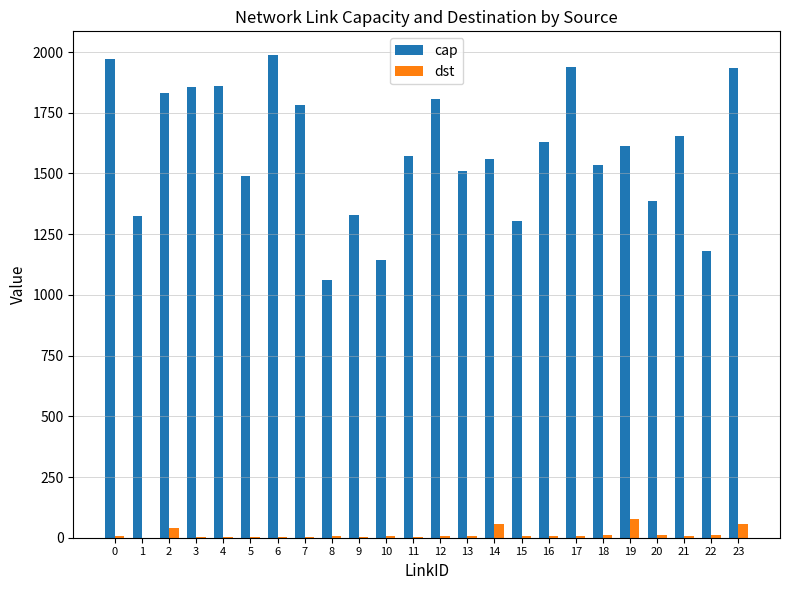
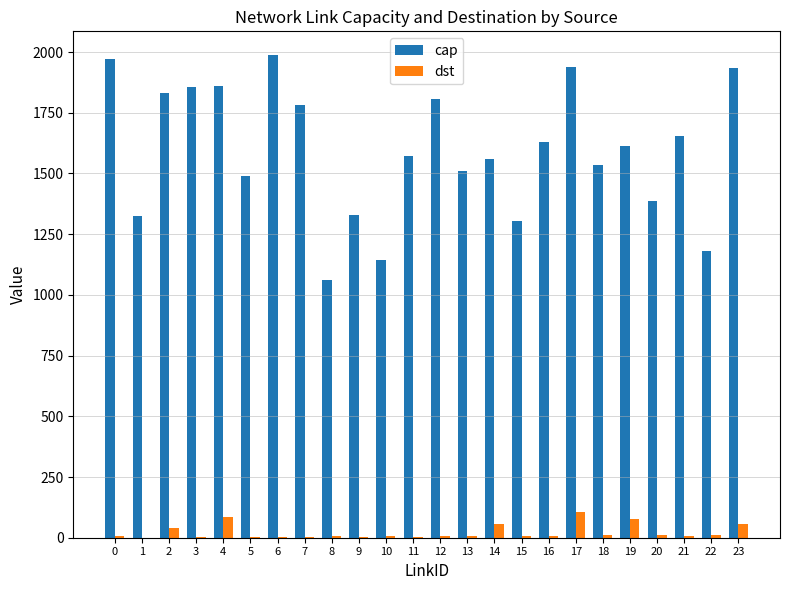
  {
    "cap": {
      "0": 1970,
      "1": 1320,
      "2": 1830,
      "3": 1860,
      "4": 1860,
      "5": 1490,
      "6": 1990,
      "7": 1780,
      "8": 1060,
      "9": 1330,
      "10": 1140,
      "11": 1570,
      "12": 1810,
      "13": 1510,
      "14": 1560,
      "15": 1310,
      "16": 1630,
      "17": 1940,
      "18": 1540,
      "19": 1610,
      "20": 1390,
      "21": 1660,
      "22": 1180,
      "23": 1930
    },
    "dst": {
      "1": 0,
      "2": 40,
-     "4": 0,
+     "4": 80,
      "14": 60,
-     "17": 10,
+     "17": 110,
      "19": 80,
      "20": 10,
      "22": 10,
      "23": 60
    }
  }
